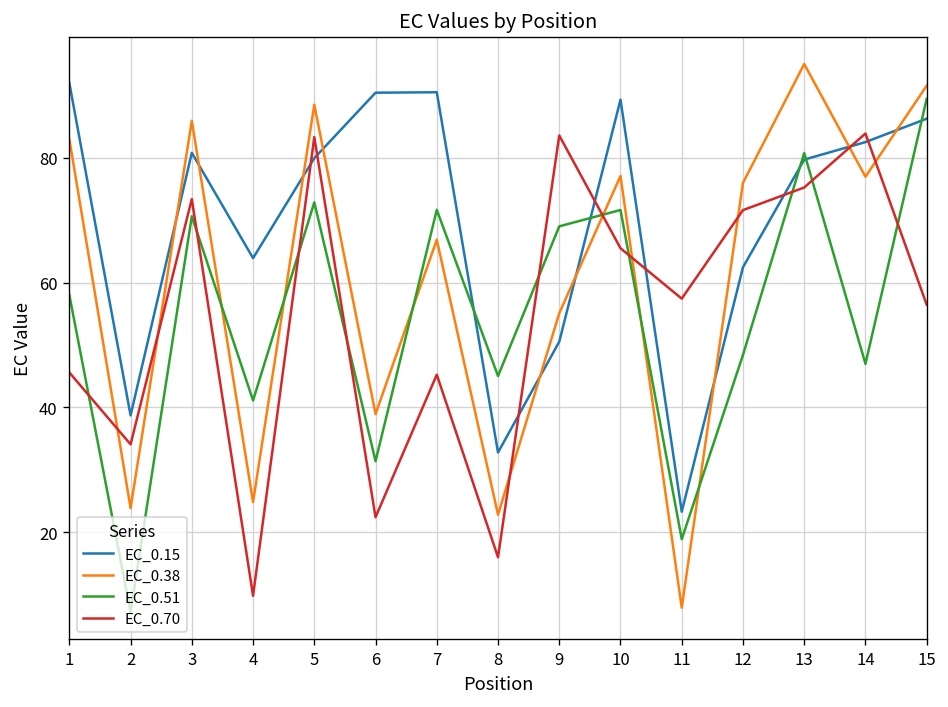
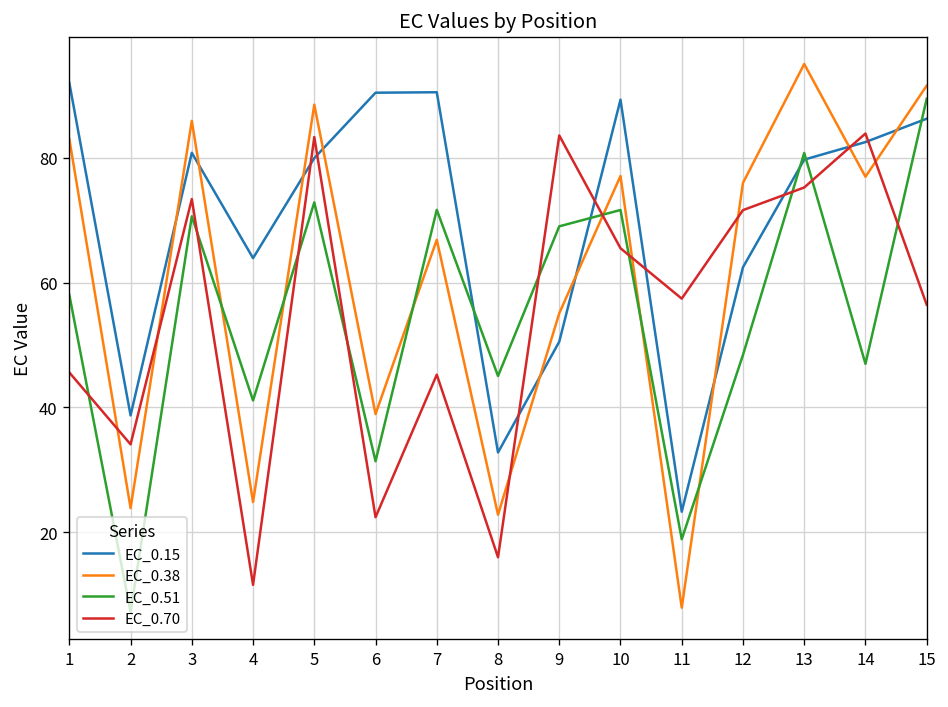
  {
    "EC_0.15": {
      "1": 92,
      "2": 39,
      "3": 81,
      "4": 64,
      "5": 80,
      "6": 90,
      "7": 90,
      "8": 33,
      "9": 51,
      "10": 89,
      "11": 23,
      "12": 62,
      "13": 80,
      "14": 82,
      "15": 86
    },
    "EC_0.38": {
      "1": 83,
      "2": 24,
      "3": 86,
      "4": 25,
      "5": 88,
      "6": 39,
      "7": 67,
      "8": 23,
      "9": 55,
      "10": 77,
      "11": 8,
      "12": 76,
      "13": 95,
      "14": 77,
      "15": 92
    },
    "EC_0.51": {
      "1": 58,
      "3": 71,
      "4": 41,
      "5": 73,
      "6": 31,
      "7": 72,
      "8": 45,
      "9": 69,
      "10": 72,
      "11": 19,
      "12": 48,
      "13": 81,
      "14": 47,
      "15": 89
    },
    "EC_0.70": {
      "1": 46,
      "2": 34,
      "3": 73,
-     "4": 10,
+     "4": 12,
      "5": 83,
      "6": 22,
      "7": 45,
      "8": 16,
      "9": 84,
      "10": 65,
      "11": 57,
      "12": 72,
      "13": 75,
      "14": 84,
      "15": 56
    }
  }
